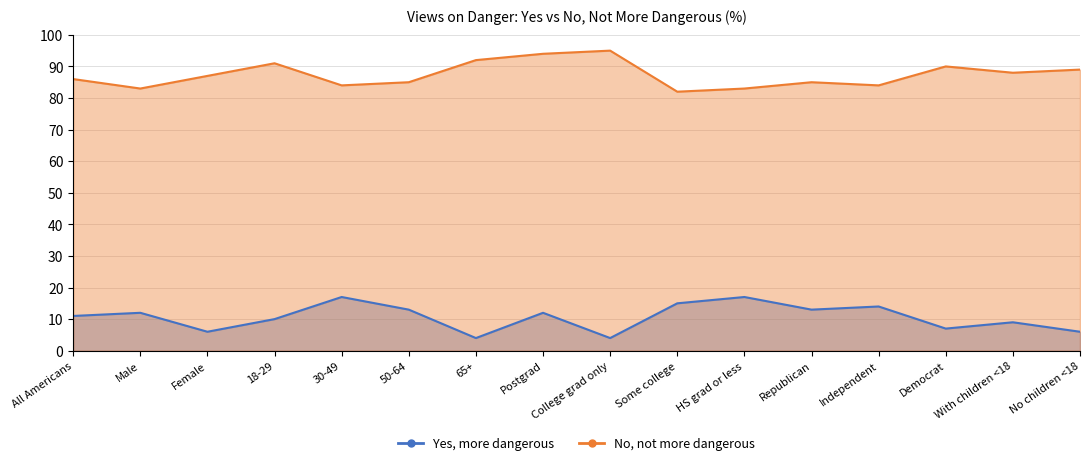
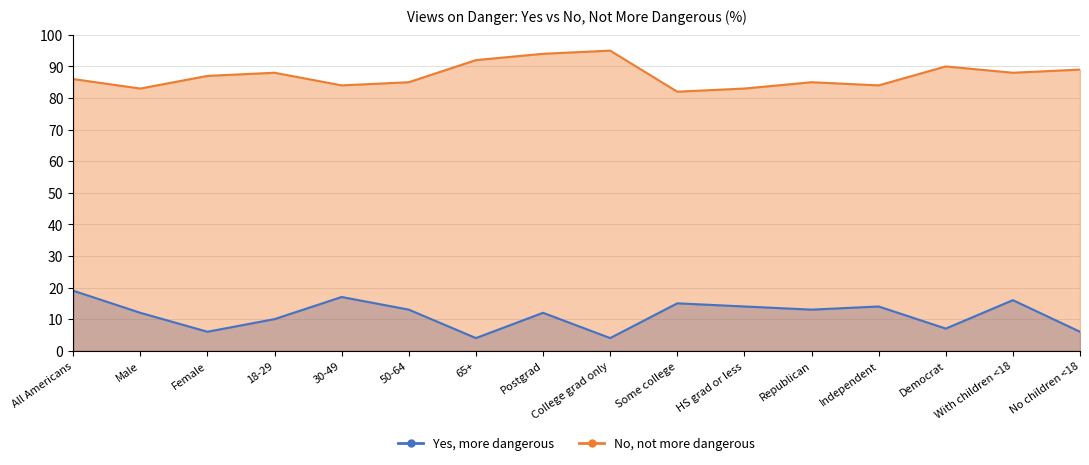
  {
    "Yes, more dangerous": {
-     "All Americans": 11,
+     "All Americans": 19,
      "Male": 12,
      "Female": 6,
      "18-29": 10,
      "30-49": 17,
      "50-64": 13,
      "65+": 4,
      "Postgrad": 12,
      "College grad only": 4,
      "Some college": 15,
-     "HS grad or less": 17,
+     "HS grad or less": 14,
      "Republican": 13,
      "Independent": 14,
      "Democrat": 7,
-     "With children <18": 9,
+     "With children <18": 16,
      "No children <18": 6
    },
    "No, not more dangerous": {
      "All Americans": 86,
      "Male": 83,
      "Female": 87,
-     "18-29": 91,
+     "18-29": 88,
      "30-49": 84,
      "50-64": 85,
      "65+": 92,
      "Postgrad": 94,
      "College grad only": 95,
      "Some college": 82,
      "HS grad or less": 83,
      "Republican": 85,
      "Independent": 84,
      "Democrat": 90,
      "With children <18": 88,
      "No children <18": 89
    }
  }
